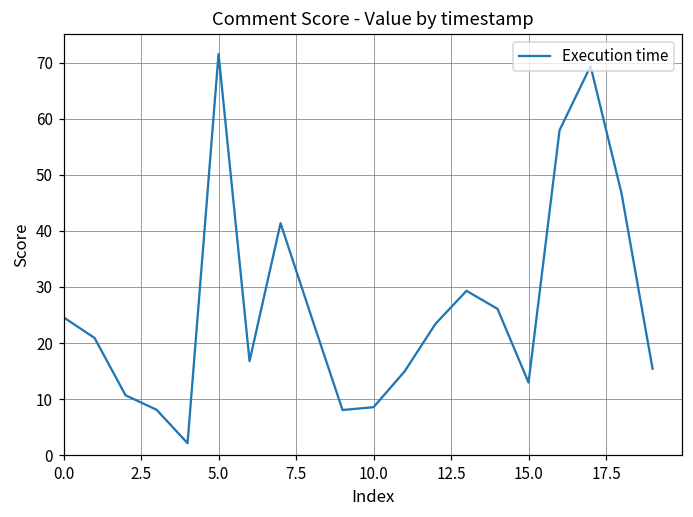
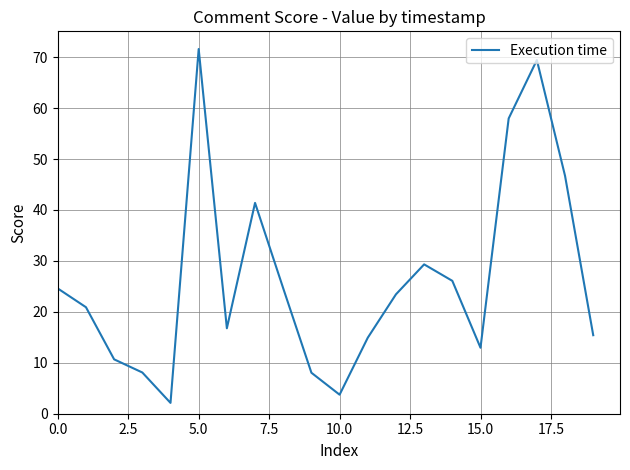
  {
    "0.0": 25,
    "5.0": 72,
-   "10.0": 9,
+   "10.0": 4,
    "15.0": 13
  }
